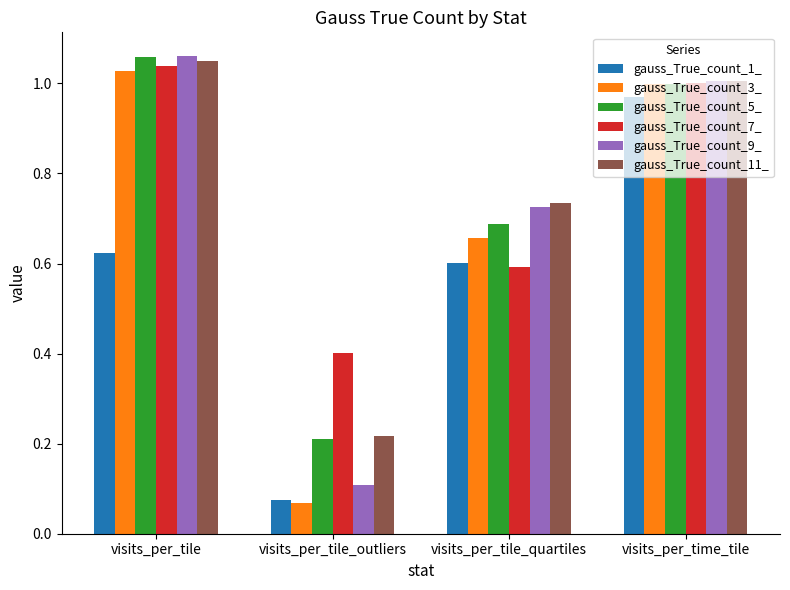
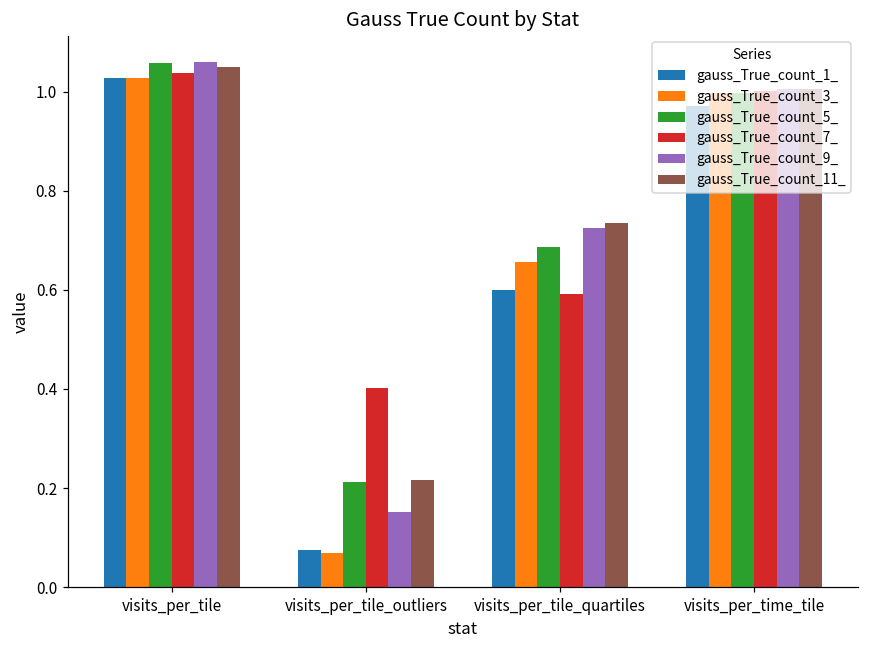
  {
    "gauss_True_count_1_": {
-     "visits_per_tile": 0.62,
+     "visits_per_tile": 1.03,
      "visits_per_tile_outliers": 0.07,
      "visits_per_tile_quartiles": 0.60
    },
    "gauss_True_count_3_": {
      "visits_per_tile": 1.03,
      "visits_per_tile_outliers": 0.07,
      "visits_per_tile_quartiles": 0.66
    },
    "gauss_True_count_5_": {
      "visits_per_tile": 1.06,
      "visits_per_tile_outliers": 0.21,
      "visits_per_tile_quartiles": 0.69
    },
    "gauss_True_count_7_": {
      "visits_per_tile": 1.04,
      "visits_per_tile_outliers": 0.40,
      "visits_per_tile_quartiles": 0.59
    },
    "gauss_True_count_9_": {
      "visits_per_tile": 1.06,
-     "visits_per_tile_outliers": 0.11,
+     "visits_per_tile_outliers": 0.15,
      "visits_per_tile_quartiles": 0.73
    },
    "gauss_True_count_11_": {
      "visits_per_tile": 1.05,
      "visits_per_tile_outliers": 0.22,
      "visits_per_tile_quartiles": 0.73
    }
  }
